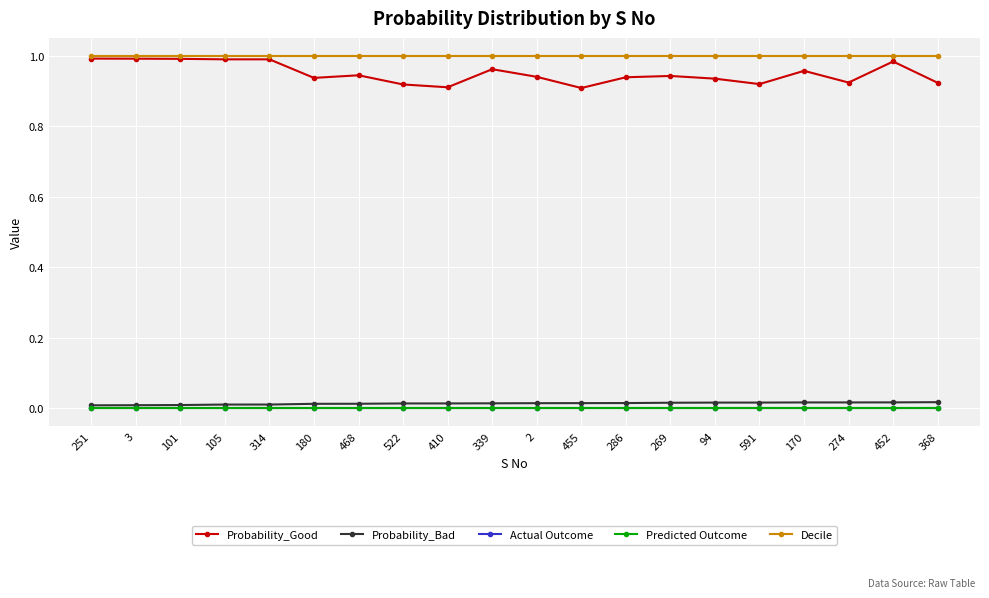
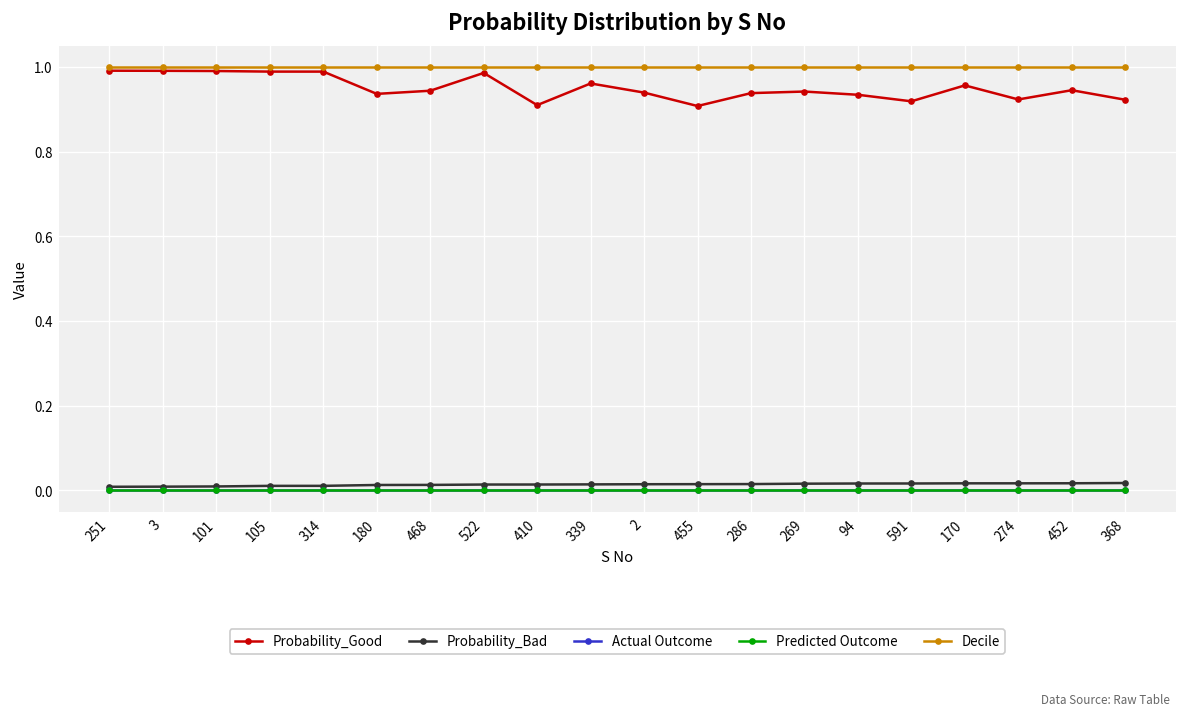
  {
    "Probability_Good": {
      "251": 0.99,
      "3": 0.99,
      "101": 0.99,
      "105": 0.99,
      "314": 0.99,
      "180": 0.94,
      "468": 0.94,
-     "522": 0.92,
+     "522": 0.99,
      "410": 0.91,
      "339": 0.96,
      "2": 0.94,
      "455": 0.91,
      "286": 0.94,
      "269": 0.94,
      "94": 0.93,
      "591": 0.92,
      "170": 0.96,
      "274": 0.92,
-     "452": 0.98,
+     "452": 0.95,
      "368": 0.92
    },
    "Probability_Bad": {
      "251": 0.01,
      "3": 0.01,
      "101": 0.01,
      "105": 0.01,
      "314": 0.01,
      "180": 0.01,
      "468": 0.01,
      "522": 0.01,
      "410": 0.01,
      "339": 0.01,
      "2": 0.01,
      "455": 0.01,
      "286": 0.02,
      "269": 0.02,
      "94": 0.02,
      "591": 0.02,
      "170": 0.02,
      "274": 0.02,
      "452": 0.02,
      "368": 0.02
    },
    "Predicted Outcome": {
      "251": 0.00,
      "3": 0.00,
      "101": 0.00,
      "105": 0.00,
      "314": 0.00,
      "180": 0.00,
      "468": 0.00,
      "522": 0.00,
      "410": 0.00,
      "339": 0.00,
      "2": 0.00,
      "455": 0.00,
      "286": 0.00,
      "269": 0.00,
      "94": 0.00,
      "591": 0.00,
      "170": 0.00,
      "274": 0.00,
      "452": 0.00,
      "368": 0.00
    },
    "Decile": {
      "251": 1.00,
      "3": 1.00,
      "101": 1.00,
      "105": 1.00,
      "314": 1.00,
      "180": 1.00,
      "468": 1.00,
      "522": 1.00,
      "410": 1.00,
      "339": 1.00,
      "2": 1.00,
      "455": 1.00,
      "286": 1.00,
      "269": 1.00,
      "94": 1.00,
      "591": 1.00,
      "170": 1.00,
      "274": 1.00,
      "452": 1.00,
      "368": 1.00
    }
  }
